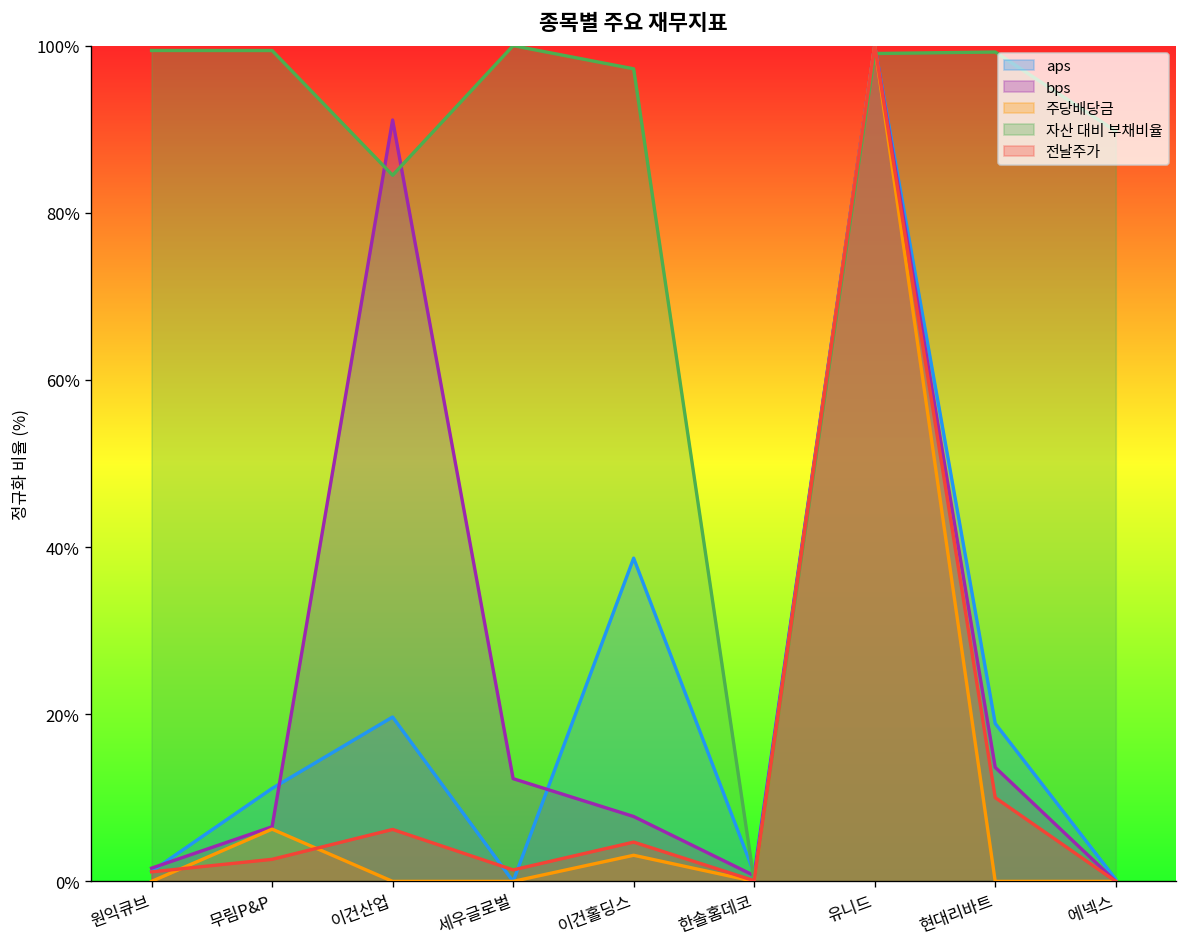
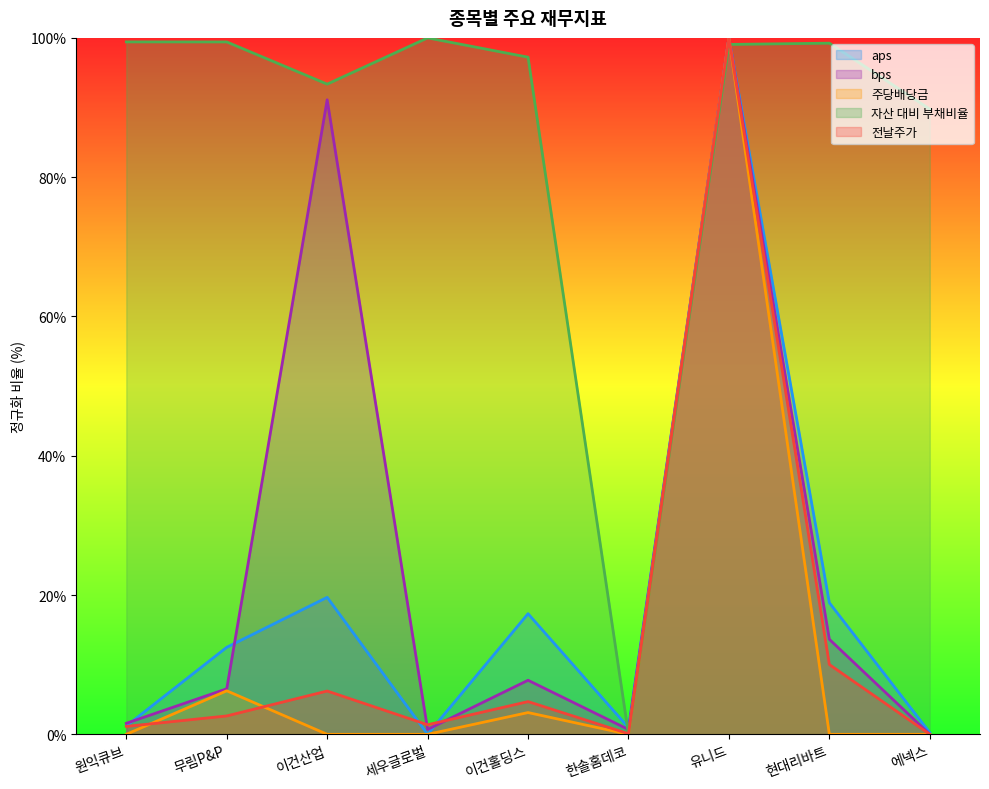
  {
    "aps": {
-     "무림P&P": "11%",
+     "무림P&P": "12%",
      "이건산업": "20%",
-     "이건홀딩스": "39%",
+     "이건홀딩스": "17%",
      "현대리바트": "19%"
    },
    "bps": {
      "원익큐브": "2%",
      "이건산업": "91%",
-     "세우글로벌": "12%",
+     "세우글로벌": "1%",
      "이건홀딩스": "8%",
      "현대리바트": "14%"
    },
    "자산 대비 부채비율": {
      "원익큐브": "99%",
      "무림P&P": "99%",
-     "이건산업": "84%",
+     "이건산업": "93%",
      "세우글로벌": "100%",
      "이건홀딩스": "97%",
      "유니드": "99%",
      "현대리바트": "99%"
    }
  }
